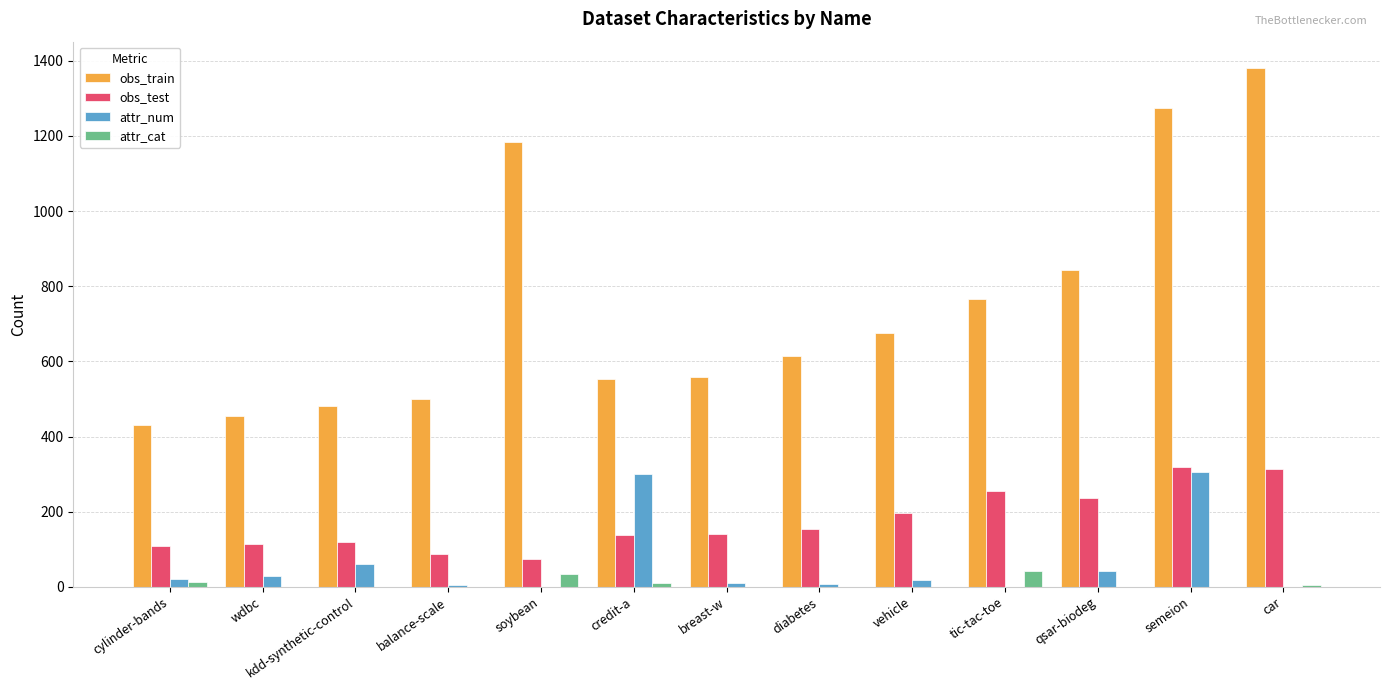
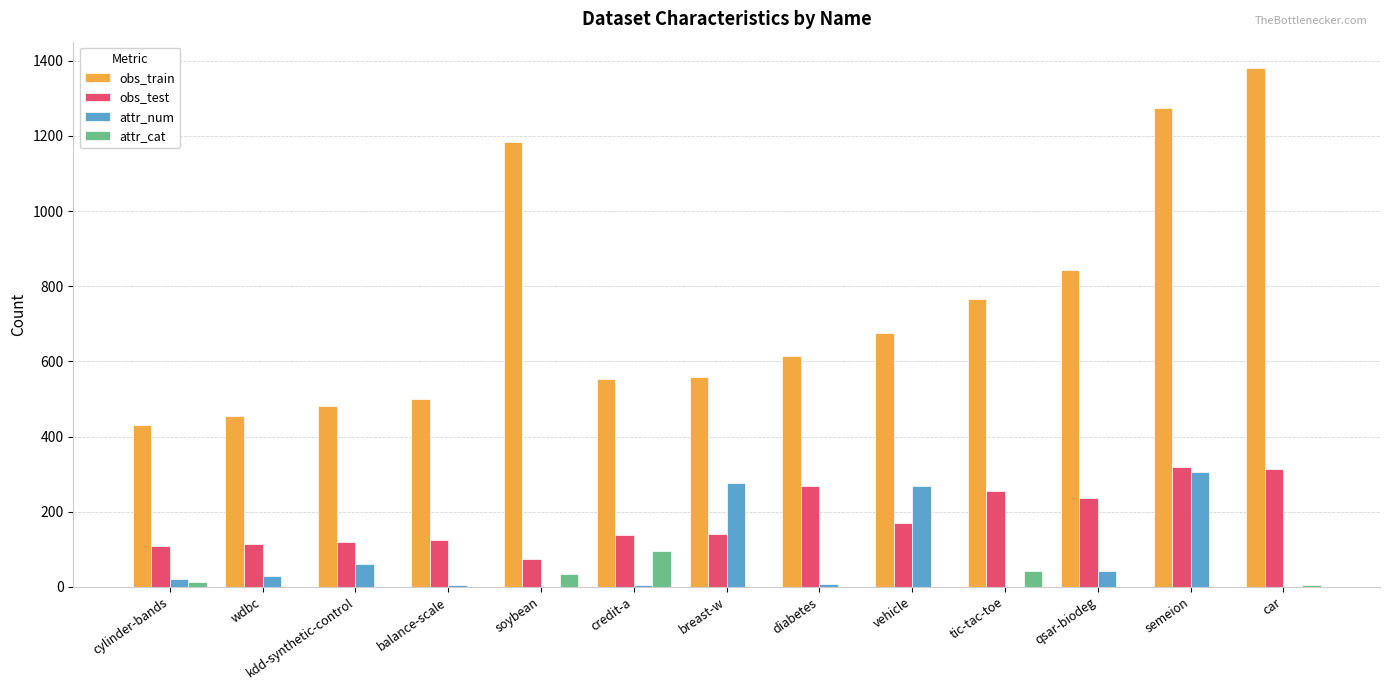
  {
    "obs_train": {
      "cylinder-bands": 430,
      "wdbc": 460,
      "kdd-synthetic-control": 480,
      "balance-scale": 500,
      "soybean": 1180,
      "credit-a": 550,
      "breast-w": 560,
      "diabetes": 610,
      "vehicle": 680,
      "tic-tac-toe": 770,
      "qsar-biodeg": 840,
      "semeion": 1270,
      "car": 1380
    },
    "obs_test": {
      "cylinder-bands": 110,
      "wdbc": 110,
      "kdd-synthetic-control": 120,
-     "balance-scale": 90,
+     "balance-scale": 130,
      "soybean": 70,
      "credit-a": 140,
      "breast-w": 140,
-     "diabetes": 150,
-     "vehicle": 200,
+     "diabetes": 270,
+     "vehicle": 170,
      "tic-tac-toe": 260,
      "qsar-biodeg": 240,
      "semeion": 320,
      "car": 310
    },
    "attr_num": {
      "cylinder-bands": 20,
      "wdbc": 30,
      "kdd-synthetic-control": 60,
      "soybean": 0,
-     "credit-a": 300,
-     "breast-w": 10,
+     "credit-a": 10,
+     "breast-w": 280,
      "diabetes": 10,
-     "vehicle": 20,
+     "vehicle": 270,
      "tic-tac-toe": 0,
      "qsar-biodeg": 40,
      "semeion": 310,
      "car": 0
    },
    "attr_cat": {
      "cylinder-bands": 10,
      "wdbc": 0,
      "kdd-synthetic-control": 0,
      "balance-scale": 0,
      "soybean": 40,
-     "credit-a": 10,
+     "credit-a": 100,
      "breast-w": 0,
      "diabetes": 0,
      "vehicle": 0,
      "tic-tac-toe": 40,
      "qsar-biodeg": 0,
      "semeion": 0
    }
  }
